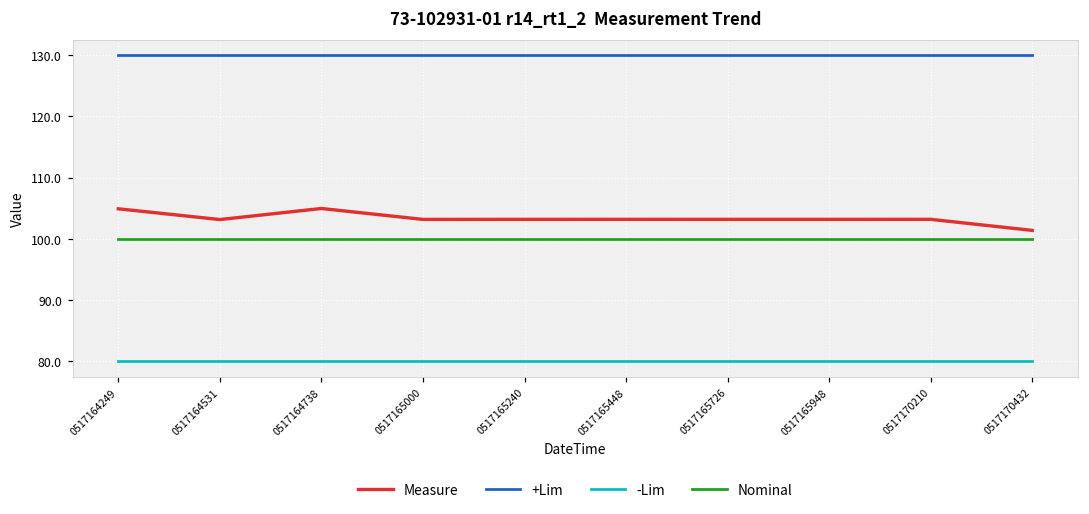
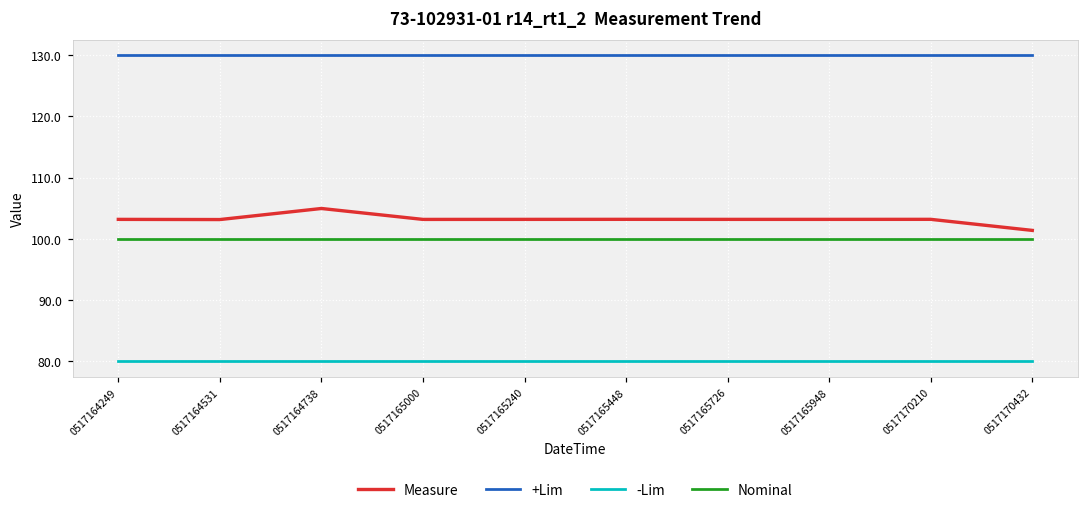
  {
    "Measure": {
-     "0517164249": 105,
+     "0517164249": 103,
      "0517164531": 103,
      "0517164738": 105,
      "0517165000": 103,
      "0517165240": 103,
      "0517165448": 103,
      "0517165726": 103,
      "0517165948": 103,
      "0517170210": 103,
      "0517170432": 101
    },
    "+Lim": {
      "0517164249": 130,
      "0517164531": 130,
      "0517164738": 130,
      "0517165000": 130,
      "0517165240": 130,
      "0517165448": 130,
      "0517165726": 130,
      "0517165948": 130,
      "0517170210": 130,
      "0517170432": 130
    },
    "-Lim": {
      "0517164249": 80,
      "0517164531": 80,
      "0517164738": 80,
      "0517165000": 80,
      "0517165240": 80,
      "0517165448": 80,
      "0517165726": 80,
      "0517165948": 80,
      "0517170210": 80,
      "0517170432": 80
    },
    "Nominal": {
      "0517164249": 100,
      "0517164531": 100,
      "0517164738": 100,
      "0517165000": 100,
      "0517165240": 100,
      "0517165448": 100,
      "0517165726": 100,
      "0517165948": 100,
      "0517170210": 100,
      "0517170432": 100
    }
  }
